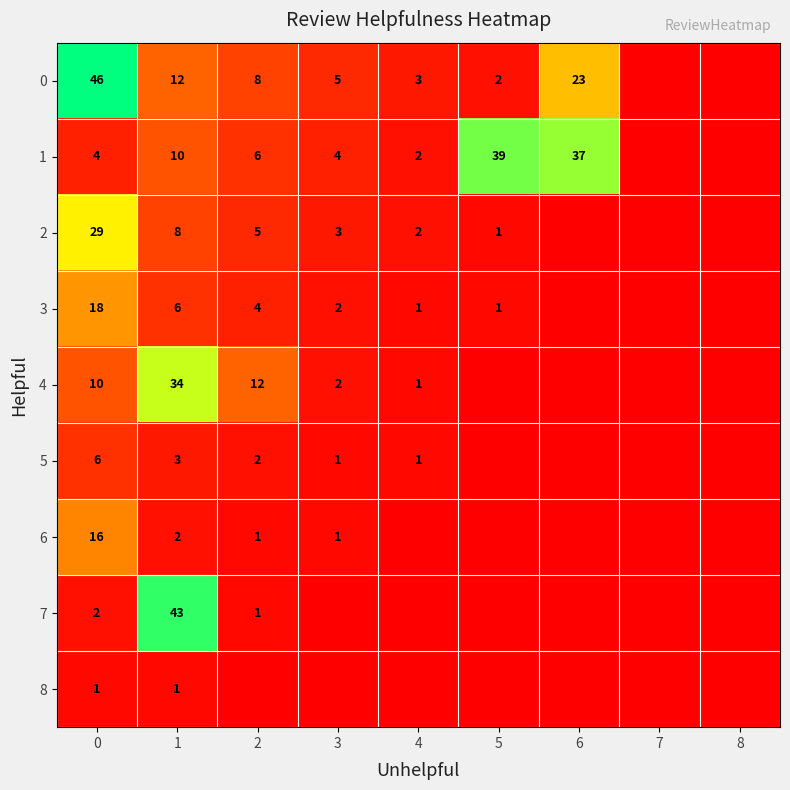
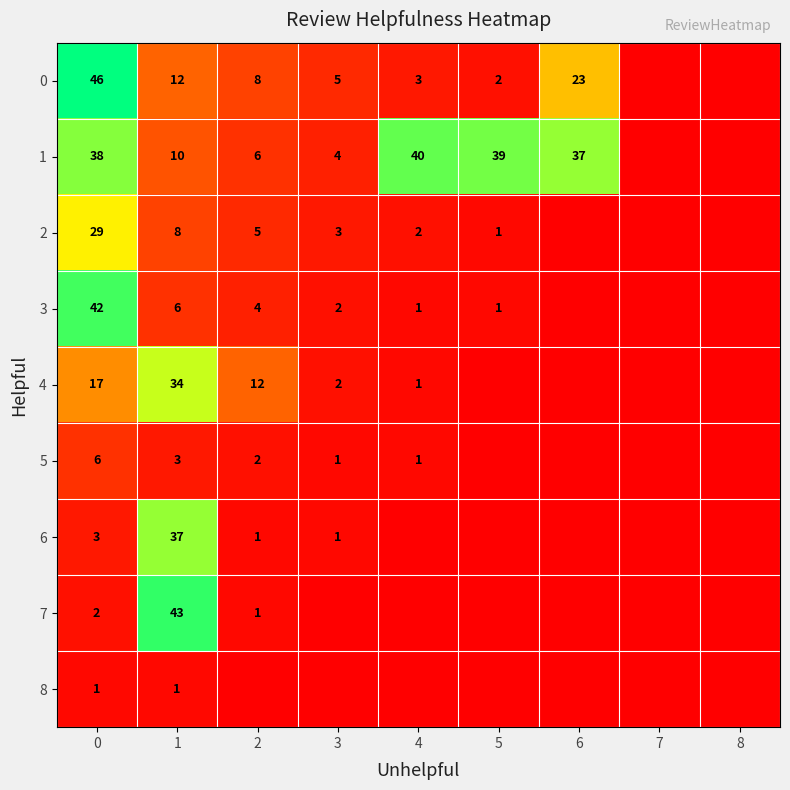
  {
    "0": {
      "0": 46,
      "1": 12,
      "2": 8,
      "3": 5,
      "4": 3,
      "5": 2,
      "6": 23
    },
    "1": {
-     "0": 4,
+     "0": 38,
      "1": 10,
      "2": 6,
      "3": 4,
-     "4": 2,
+     "4": 40,
      "5": 39,
      "6": 37
    },
    "2": {
      "0": 29,
      "1": 8,
      "2": 5,
      "3": 3,
      "4": 2,
      "5": 1
    },
    "3": {
-     "0": 18,
+     "0": 42,
      "1": 6,
      "2": 4,
      "3": 2,
      "4": 1,
      "5": 1
    },
    "4": {
-     "0": 10,
+     "0": 17,
      "1": 34,
      "2": 12,
      "3": 2,
      "4": 1
    },
    "5": {
      "0": 6,
      "1": 3,
      "2": 2,
      "3": 1,
      "4": 1
    },
    "6": {
-     "0": 16,
-     "1": 2,
+     "0": 3,
+     "1": 37,
      "2": 1,
      "3": 1
    },
    "7": {
      "0": 2,
      "1": 43,
      "2": 1
    },
    "8": {
      "0": 1,
      "1": 1
    }
  }
